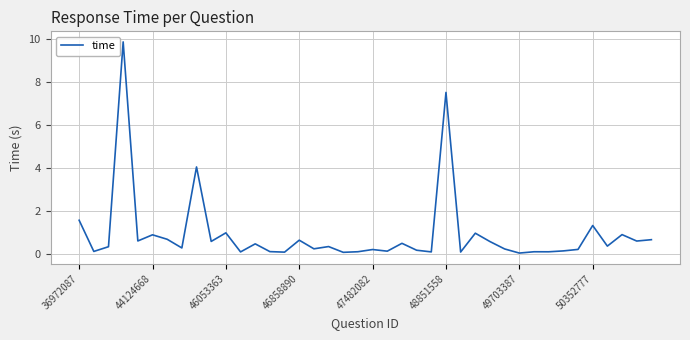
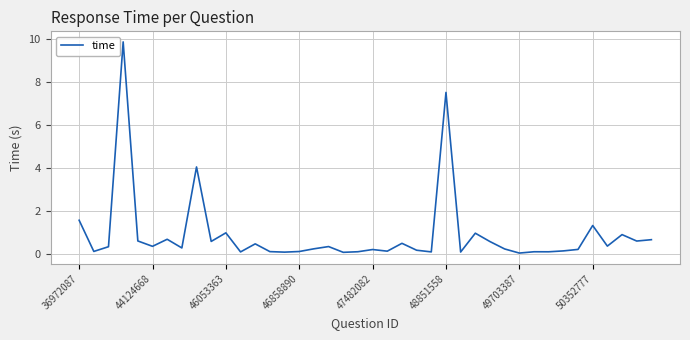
  {
    "36972087": 1.6,
-   "44124668": 0.9,
+   "44124668": 0.3,
    "46053363": 1.0,
-   "46858890": 0.6,
+   "46858890": 0.1,
    "47482082": 0.2,
    "48851558": 7.5,
    "49703387": 0.0,
    "50352777": 1.3
  }
